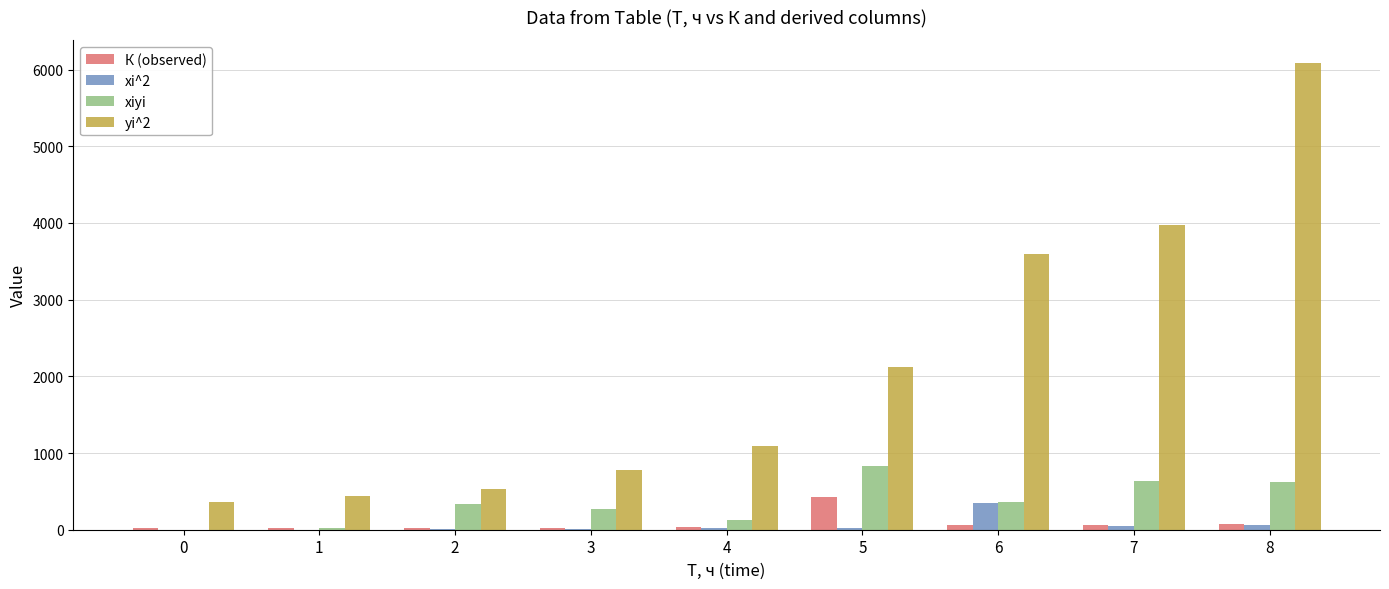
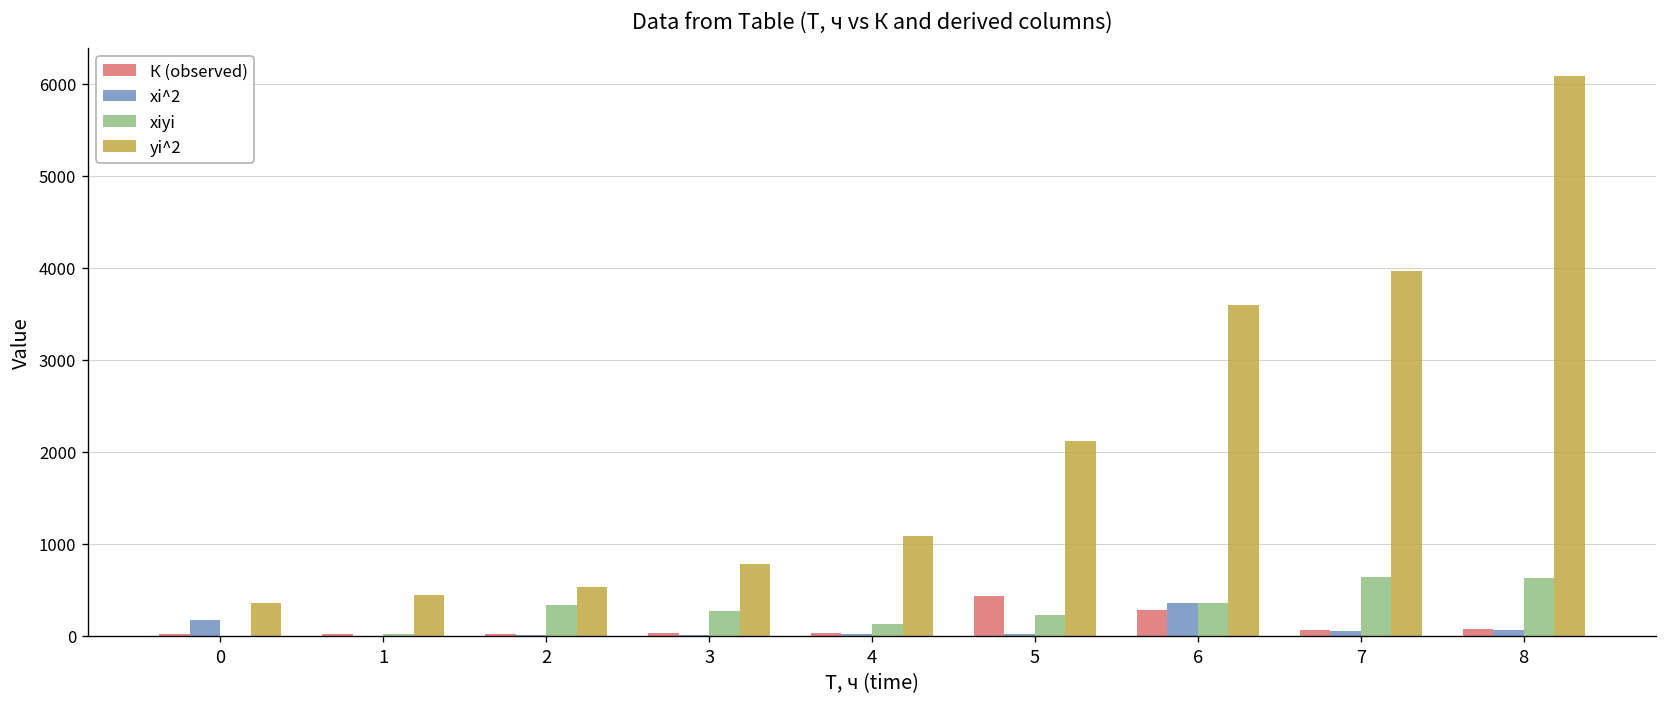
  {
    "К (observed)": {
      "4": 0,
      "5": 400,
-     "6": 100,
+     "6": 300,
      "7": 100,
      "8": 100
    },
    "xi^2": {
-     "0": 0,
+     "0": 200,
      "6": 400,
      "7": 0,
      "8": 100
    },
    "xiyi": {
      "0": 0,
      "2": 300,
      "3": 300,
      "4": 100,
-     "5": 800,
+     "5": 200,
      "6": 400,
      "7": 600,
      "8": 600
    },
    "yi^2": {
      "0": 400,
      "1": 400,
      "2": 500,
      "3": 800,
      "4": 1100,
      "5": 2100,
      "6": 3600,
      "7": 4000,
      "8": 6100
    }
  }
